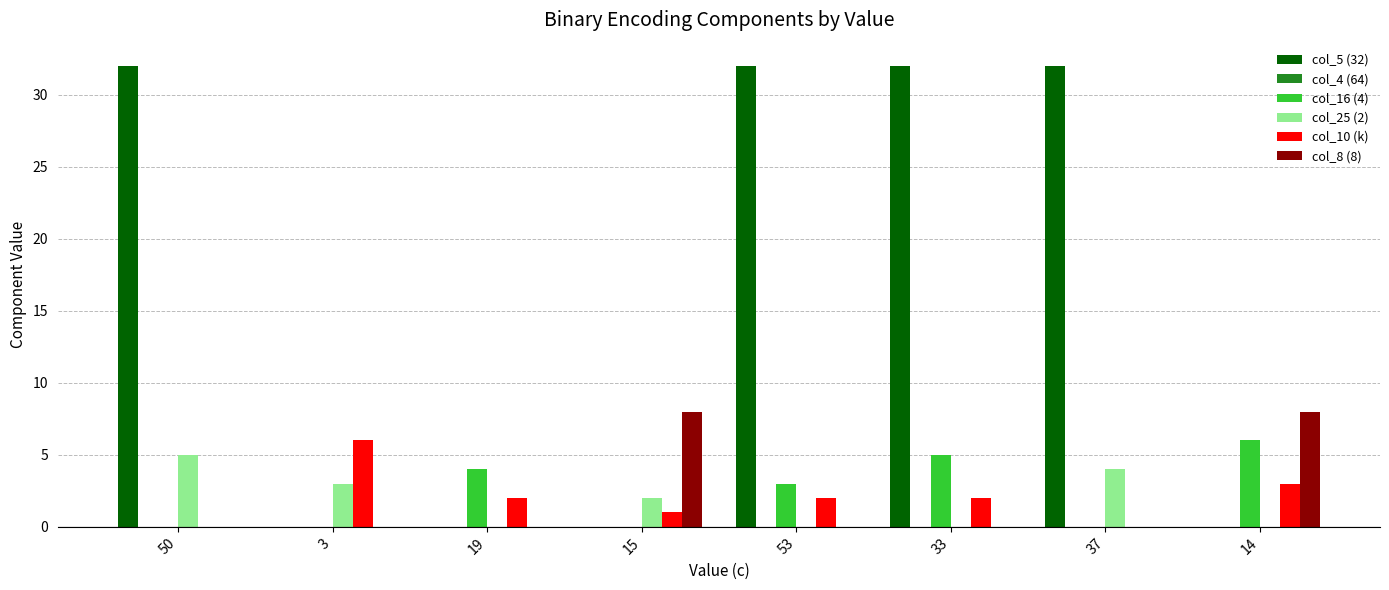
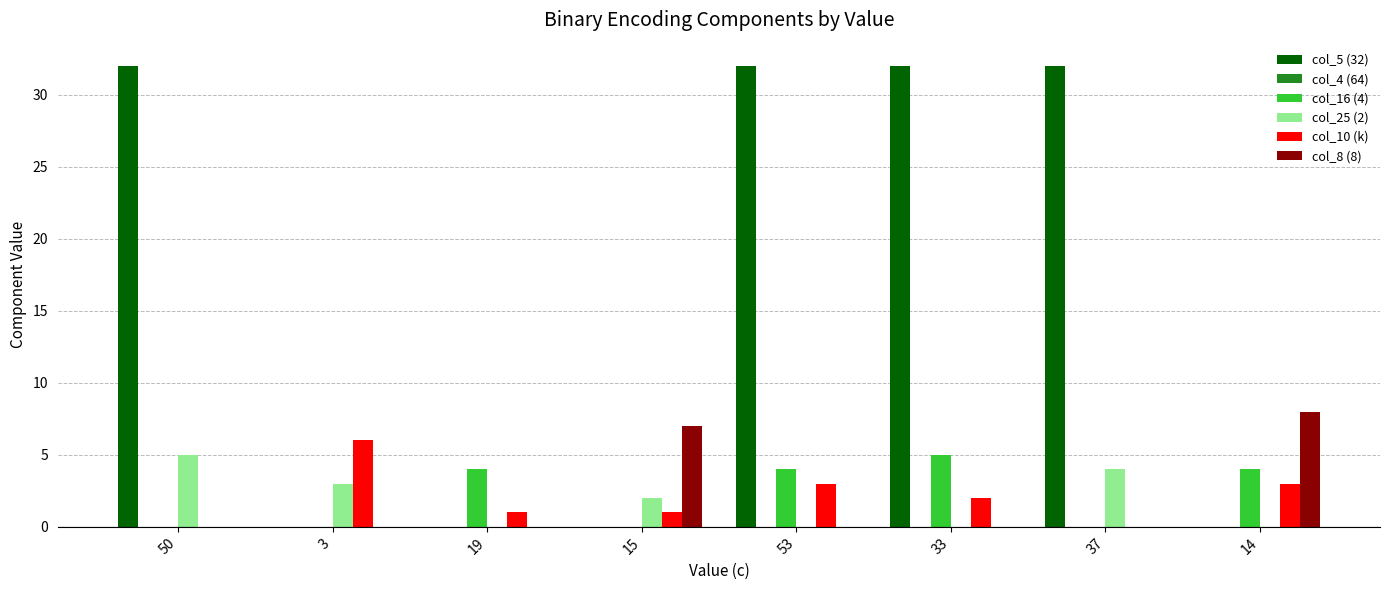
  {
    "col_5 (32)": {
      "50": 32,
      "3": 0,
      "19": 0,
      "15": 0,
      "53": 32,
      "33": 32,
      "37": 32,
      "14": 0
    },
    "col_4 (64)": {
      "50": 0,
      "3": 0,
      "19": 0,
      "15": 0,
      "53": 0,
      "33": 0,
      "37": 0,
      "14": 0
    },
    "col_16 (4)": {
      "50": 0,
      "3": 0,
      "19": 4,
      "15": 0,
-     "53": 3,
+     "53": 4,
      "33": 5,
      "37": 0,
-     "14": 6
+     "14": 4
    },
    "col_25 (2)": {
      "50": 5,
      "3": 3,
      "19": 0,
      "15": 2,
      "53": 0,
      "33": 0,
      "37": 4,
      "14": 0
    },
    "col_10 (k)": {
      "50": 0,
      "3": 6,
-     "19": 2,
+     "19": 1,
      "15": 1,
-     "53": 2,
+     "53": 3,
      "33": 2,
      "37": 0,
      "14": 3
    },
    "col_8 (8)": {
      "50": 0,
      "3": 0,
      "19": 0,
-     "15": 8,
+     "15": 7,
      "53": 0,
      "33": 0,
      "37": 0,
      "14": 8
    }
  }
